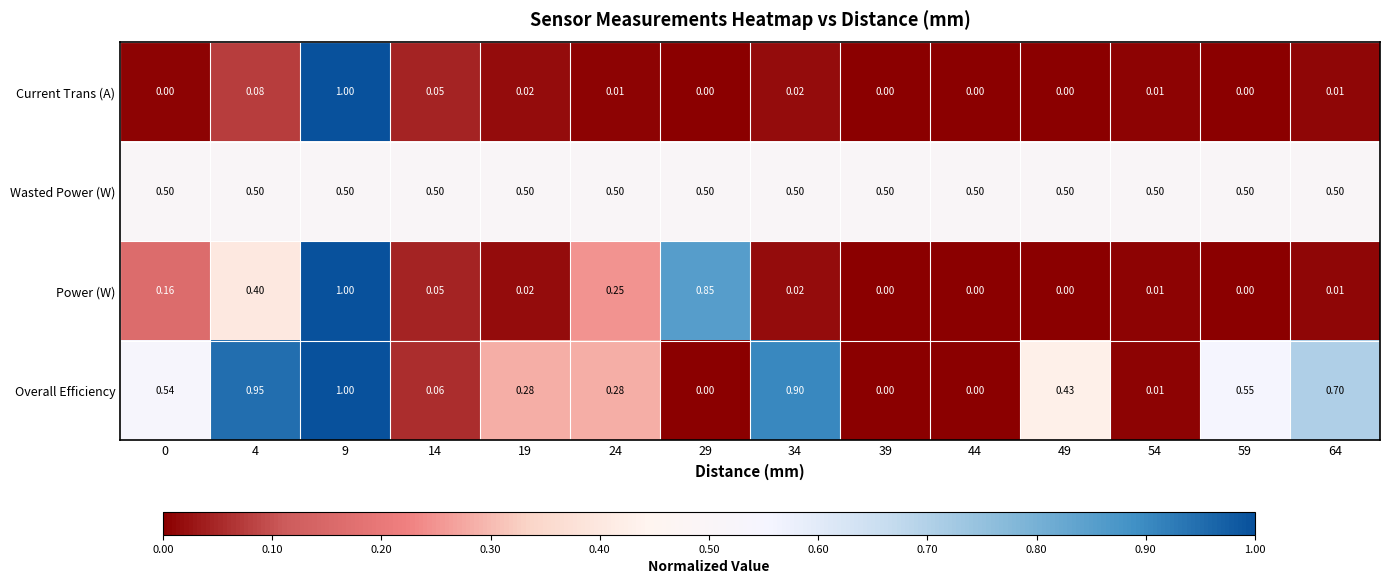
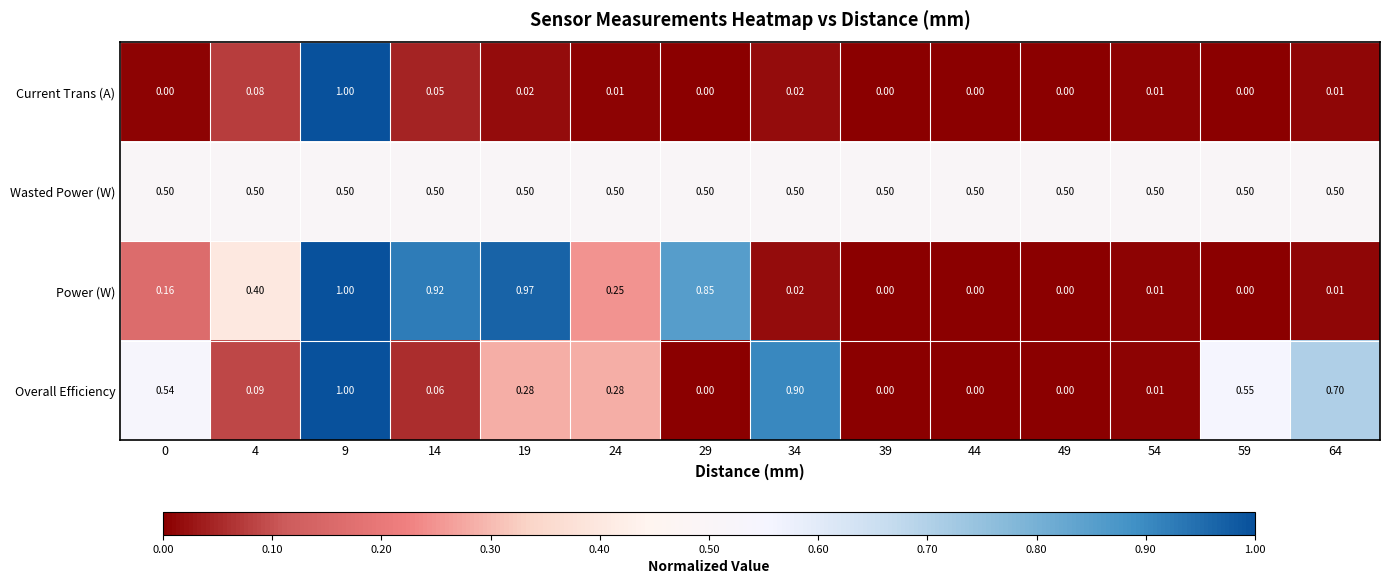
  {
    "Current Trans (A)": {
      "0": 0.00,
      "4": 0.08,
      "9": 1.00,
      "14": 0.05,
      "19": 0.02,
      "24": 0.01,
      "29": 0.00,
      "34": 0.02,
      "39": 0.00,
      "44": 0.00,
      "49": 0.00,
      "54": 0.01,
      "59": 0.00,
      "64": 0.01
    },
    "Wasted Power (W)": {
      "0": 0.50,
      "4": 0.50,
      "9": 0.50,
      "14": 0.50,
      "19": 0.50,
      "24": 0.50,
      "29": 0.50,
      "34": 0.50,
      "39": 0.50,
      "44": 0.50,
      "49": 0.50,
      "54": 0.50,
      "59": 0.50,
      "64": 0.50
    },
    "Power (W)": {
      "0": 0.16,
      "4": 0.40,
      "9": 1.00,
-     "14": 0.05,
-     "19": 0.02,
+     "14": 0.92,
+     "19": 0.97,
      "24": 0.25,
      "29": 0.85,
      "34": 0.02,
      "39": 0.00,
      "44": 0.00,
      "49": 0.00,
      "54": 0.01,
      "59": 0.00,
      "64": 0.01
    },
    "Overall Efficiency": {
      "0": 0.54,
-     "4": 0.95,
+     "4": 0.09,
      "9": 1.00,
      "14": 0.06,
      "19": 0.28,
      "24": 0.28,
      "29": 0.00,
      "34": 0.90,
      "39": 0.00,
      "44": 0.00,
-     "49": 0.43,
+     "49": 0.00,
      "54": 0.01,
      "59": 0.55,
      "64": 0.70
    }
  }
